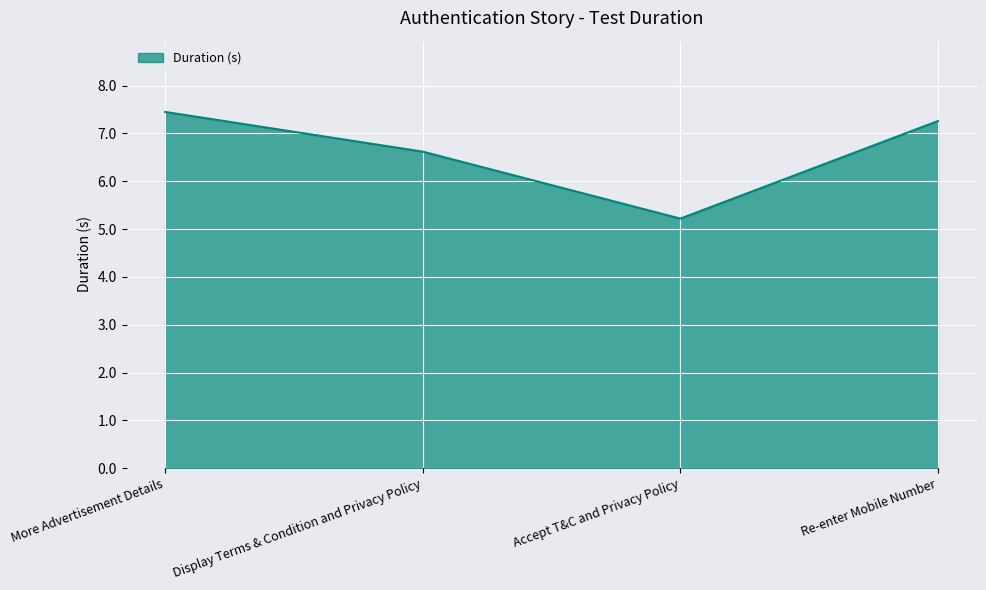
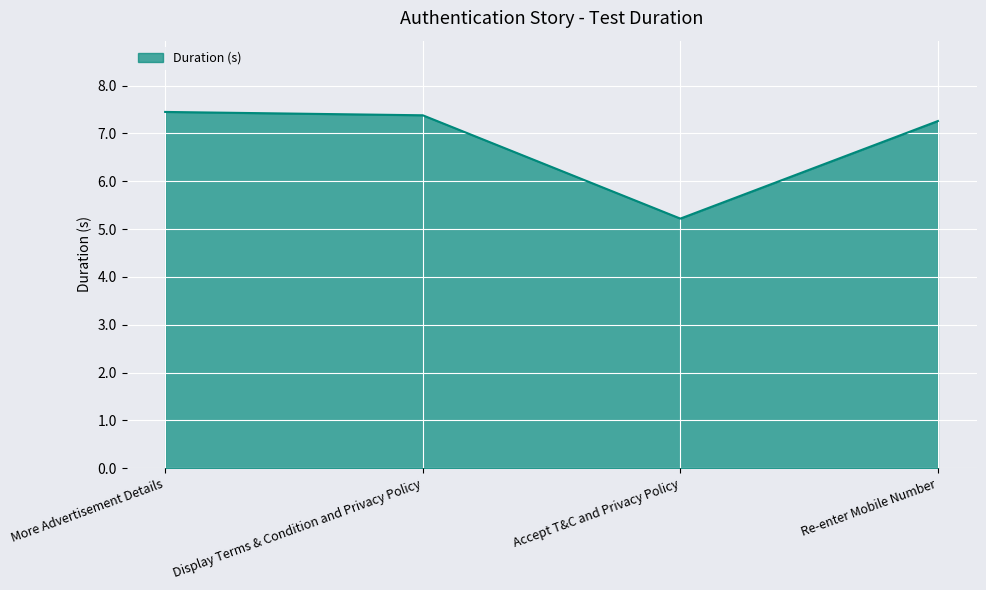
  {
    "More Advertisement Details": 7.5,
-   "Display Terms & Condition and Privacy Policy": 6.6,
+   "Display Terms & Condition and Privacy Policy": 7.4,
    "Accept T&C and Privacy Policy": 5.2,
    "Re-enter Mobile Number": 7.3
  }
